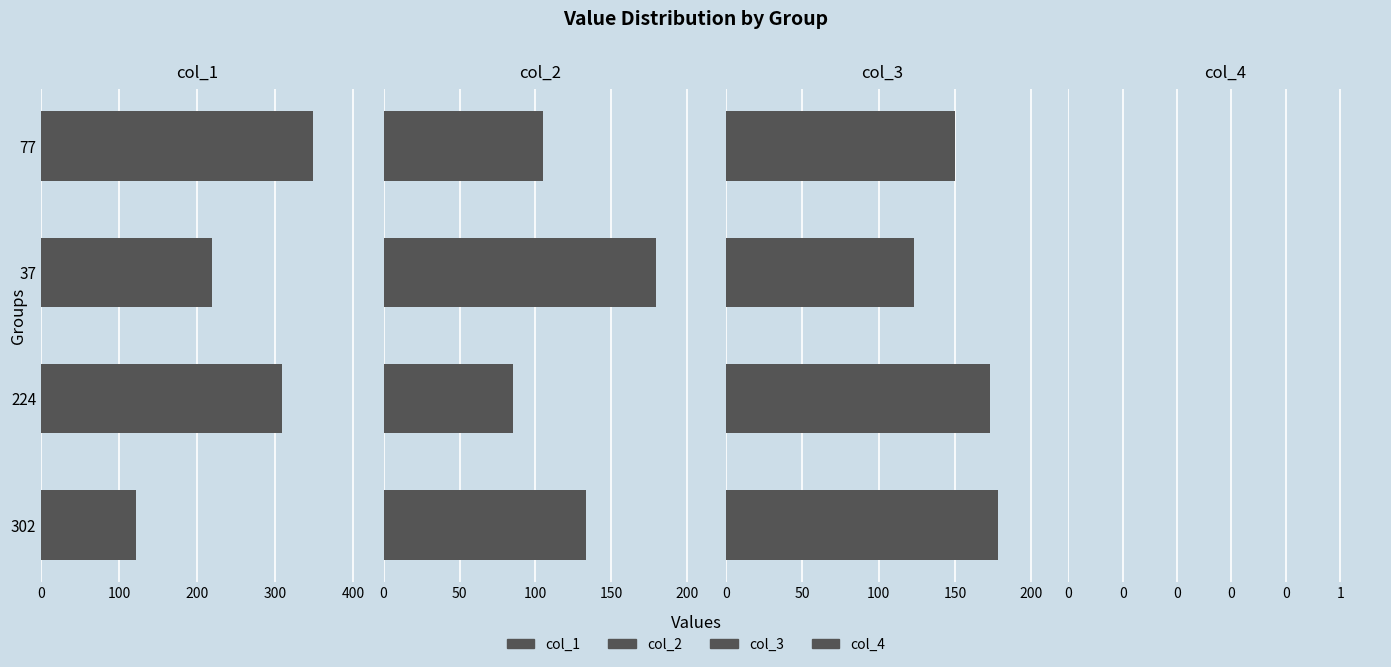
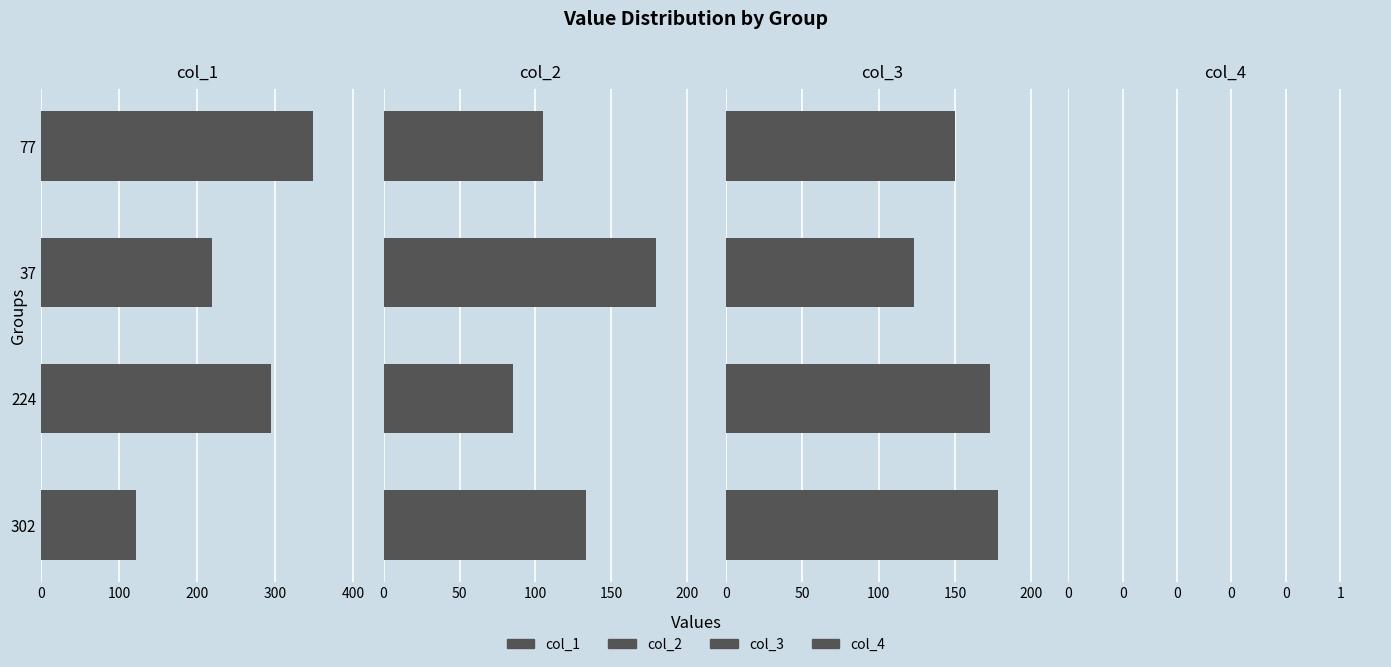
  {
    "col_1": {
      "77": 350,
      "37": 220,
-     "224": 310,
+     "224": 300,
      "302": 120
    }
  }
